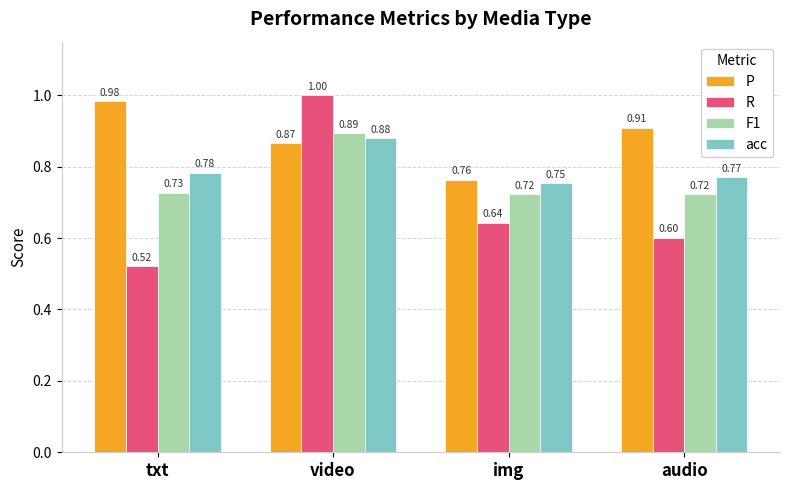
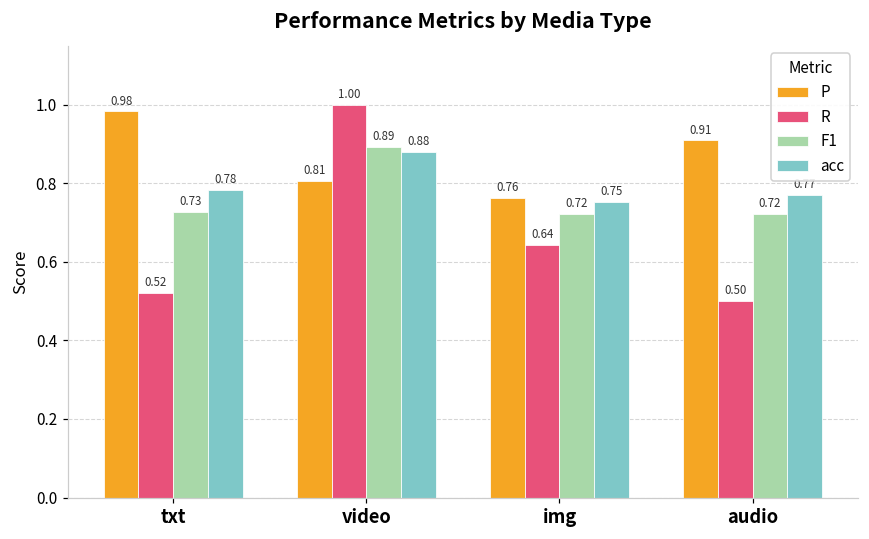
  {
    "P": {
      "txt": 0.98,
-     "video": 0.87,
+     "video": 0.81,
      "img": 0.76,
      "audio": 0.91
    },
    "R": {
      "txt": 0.52,
      "video": 1.00,
      "img": 0.64,
-     "audio": 0.60
+     "audio": 0.50
    }
  }
